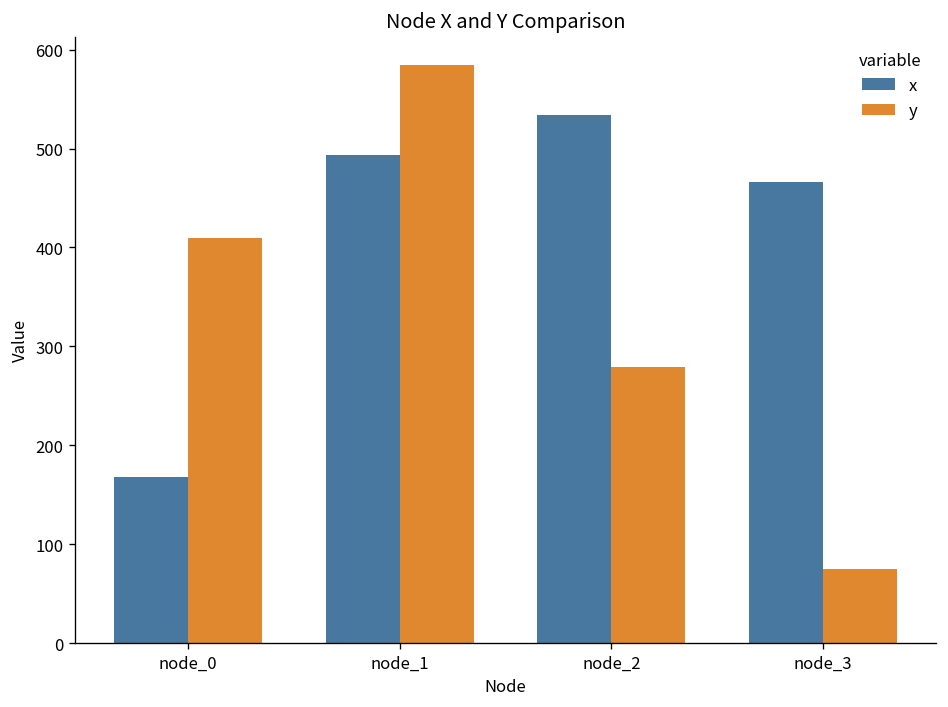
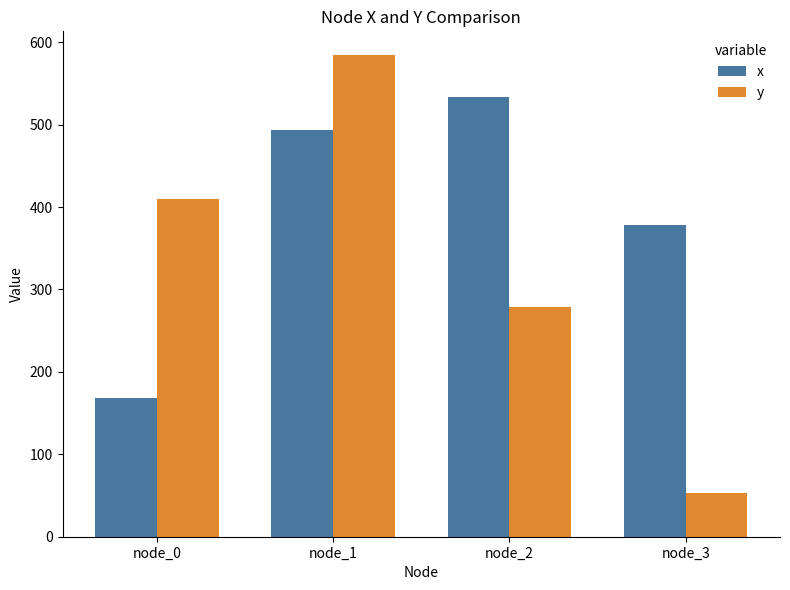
  {
    "x": {
      "node_0": 170,
      "node_1": 490,
      "node_2": 530,
-     "node_3": 470
+     "node_3": 380
    },
    "y": {
      "node_0": 410,
      "node_1": 580,
      "node_2": 280,
-     "node_3": 80
+     "node_3": 50
    }
  }
